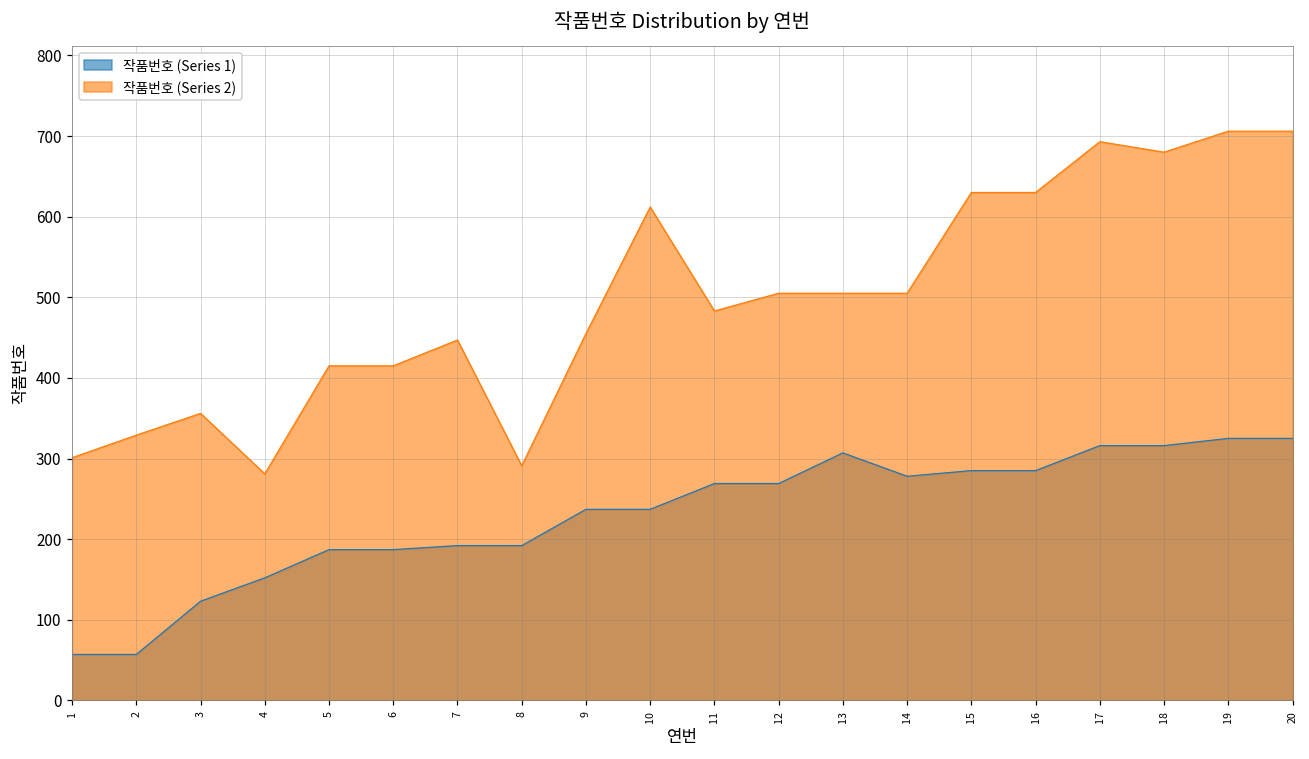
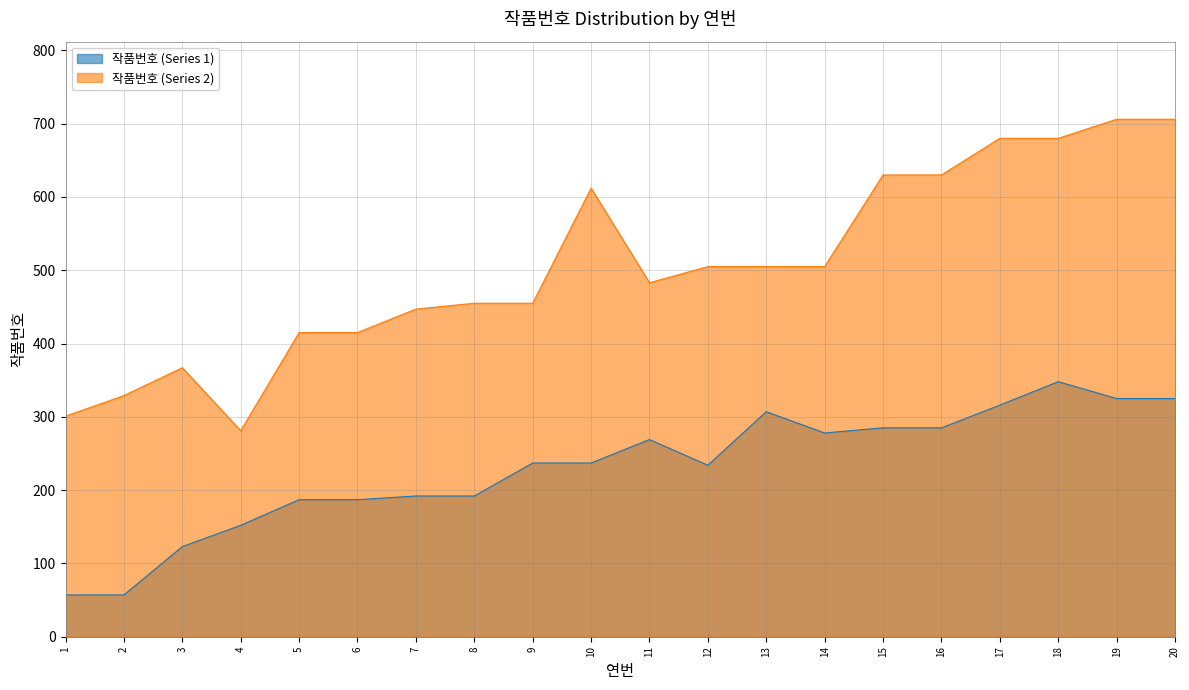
  {
    "작품번호 (Series 1)": {
      "1": 60,
      "2": 60,
      "3": 120,
      "4": 150,
      "5": 190,
      "6": 190,
      "7": 190,
      "8": 190,
      "9": 240,
      "10": 240,
      "11": 270,
-     "12": 270,
+     "12": 230,
      "13": 310,
      "14": 280,
      "15": 290,
      "16": 290,
      "17": 320,
-     "18": 320,
+     "18": 350,
      "19": 330,
      "20": 330
    },
    "작품번호 (Series 2)": {
      "1": 300,
      "2": 330,
-     "3": 360,
+     "3": 370,
      "4": 280,
      "5": 420,
      "6": 420,
      "7": 450,
-     "8": 290,
+     "8": 460,
      "9": 460,
      "10": 610,
      "11": 480,
      "12": 510,
      "13": 510,
      "14": 510,
      "15": 630,
      "16": 630,
-     "17": 690,
+     "17": 680,
      "18": 680,
      "19": 710,
      "20": 710
    }
  }
